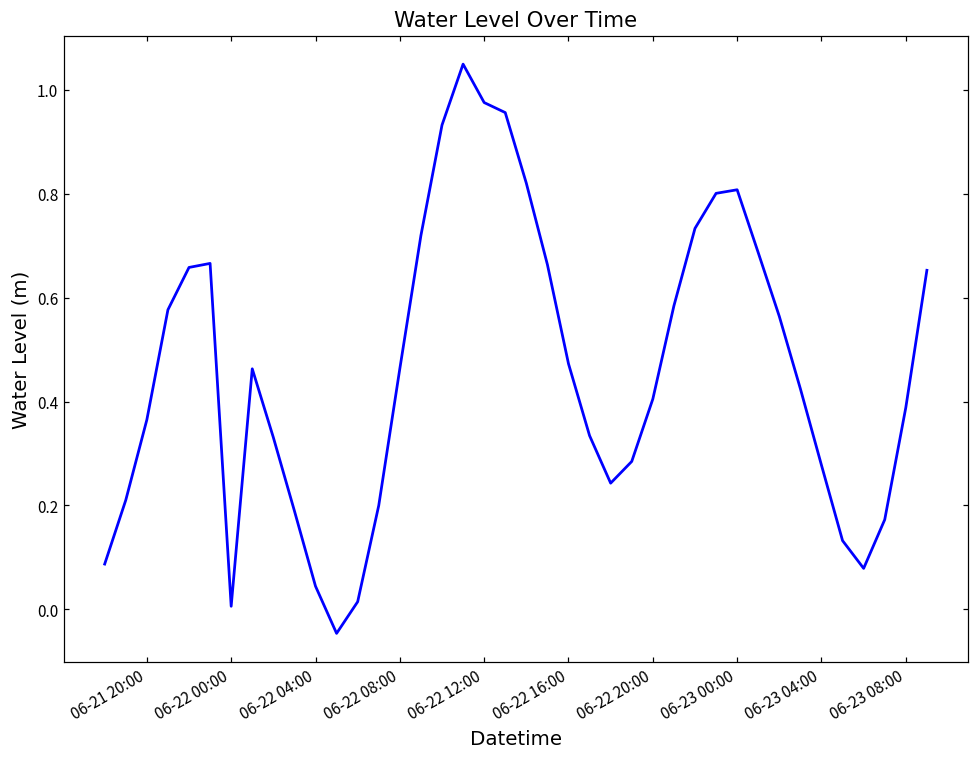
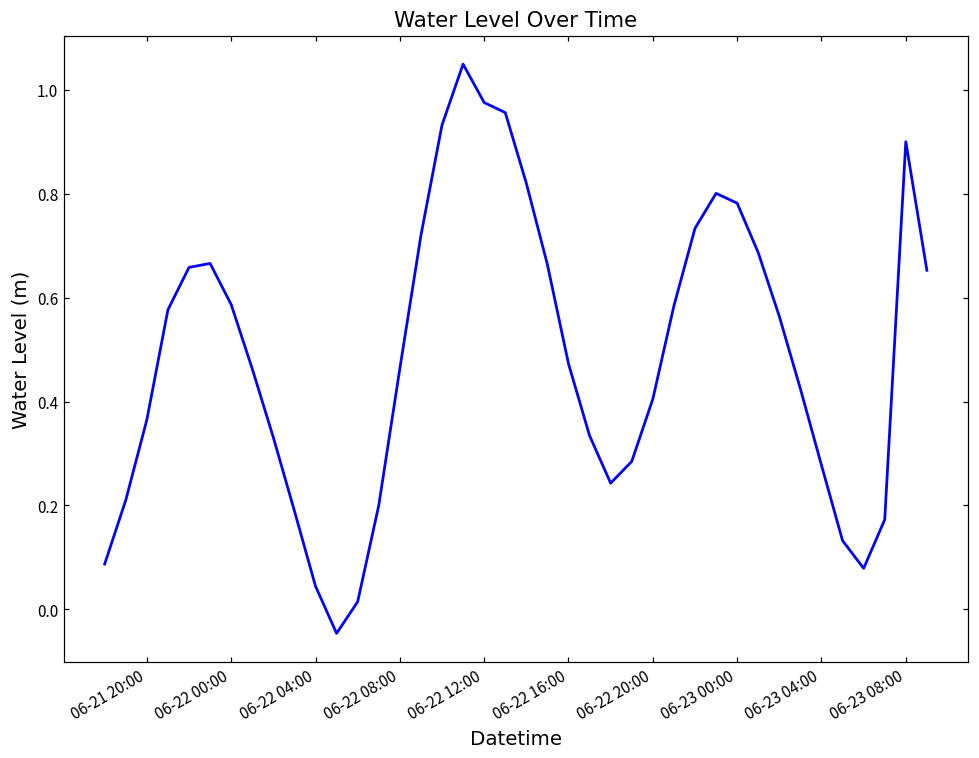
  {
    "06-21 20:00": 0.36,
-   "06-22 00:00": 0.01,
+   "06-22 00:00": 0.59,
    "06-22 04:00": 0.04,
    "06-22 08:00": 0.46,
    "06-22 12:00": 0.98,
    "06-22 16:00": 0.47,
    "06-22 20:00": 0.40,
-   "06-23 00:00": 0.81,
+   "06-23 00:00": 0.78,
    "06-23 04:00": 0.28,
-   "06-23 08:00": 0.39
+   "06-23 08:00": 0.90
  }
